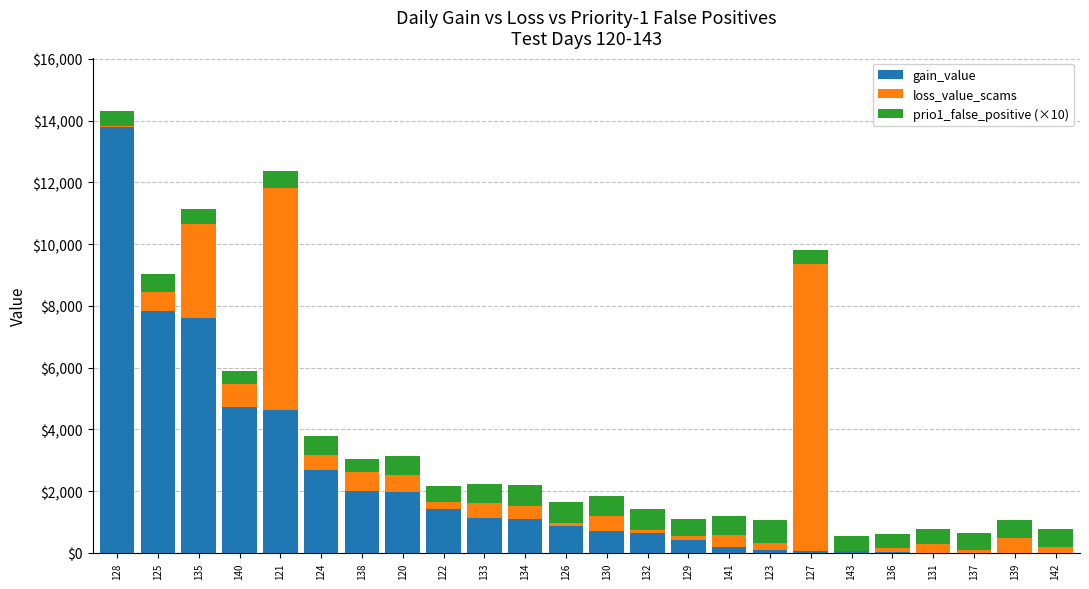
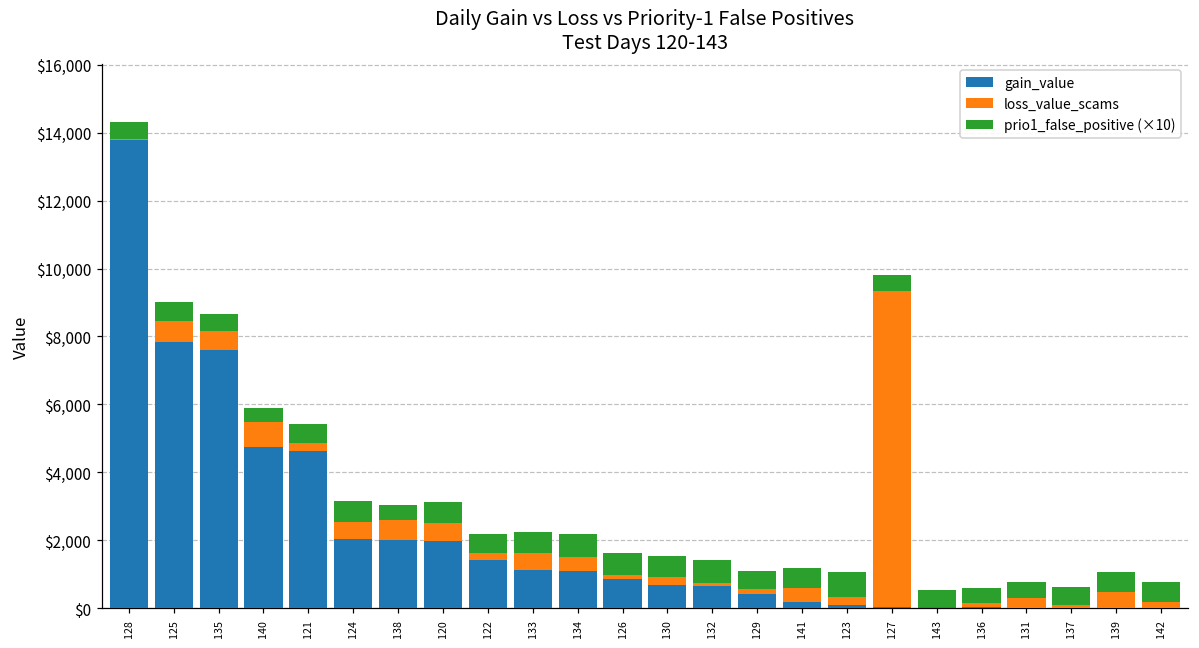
  {
    "gain_value": {
      "128": "$13,800",
      "125": "$7,800",
      "135": "$7,600",
      "140": "$4,700",
      "121": "$4,600",
-     "124": "$2,700",
+     "124": "$2,000",
      "138": "$2,000",
      "120": "$2,000",
      "122": "$1,400",
      "133": "$1,100",
      "134": "$1,100",
      "126": "$900",
      "130": "$700",
      "132": "$700",
      "129": "$400",
      "141": "$200",
      "123": "$100",
      "131": "$0",
      "137": "$0",
      "139": "$0",
      "142": "$0"
    },
    "loss_value_scams": {
      "125": "$600",
-     "135": "$3,000",
+     "135": "$600",
      "140": "$700",
-     "121": "$7,200",
+     "121": "$200",
      "124": "$500",
      "138": "$600",
      "120": "$500",
      "122": "$200",
      "133": "$500",
      "134": "$400",
      "126": "$100",
-     "130": "$500",
+     "130": "$200",
      "132": "$100",
      "129": "$100",
      "141": "$400",
      "123": "$200",
      "127": "$9,300",
      "143": "$0",
      "136": "$100",
      "131": "$300",
      "137": "$100",
      "139": "$500",
      "142": "$200"
    },
    "prio1_false_positive (×10)": {
      "128": "$500",
      "125": "$600",
      "135": "$500",
      "140": "$400",
      "121": "$600",
      "124": "$600",
      "138": "$400",
      "120": "$600",
      "122": "$500",
      "133": "$600",
      "134": "$700",
      "126": "$700",
      "130": "$600",
      "132": "$700",
      "129": "$600",
      "141": "$600",
      "123": "$700",
      "127": "$500",
      "143": "$500",
      "136": "$400",
      "131": "$500",
      "137": "$600",
      "139": "$600",
      "142": "$600"
    }
  }
